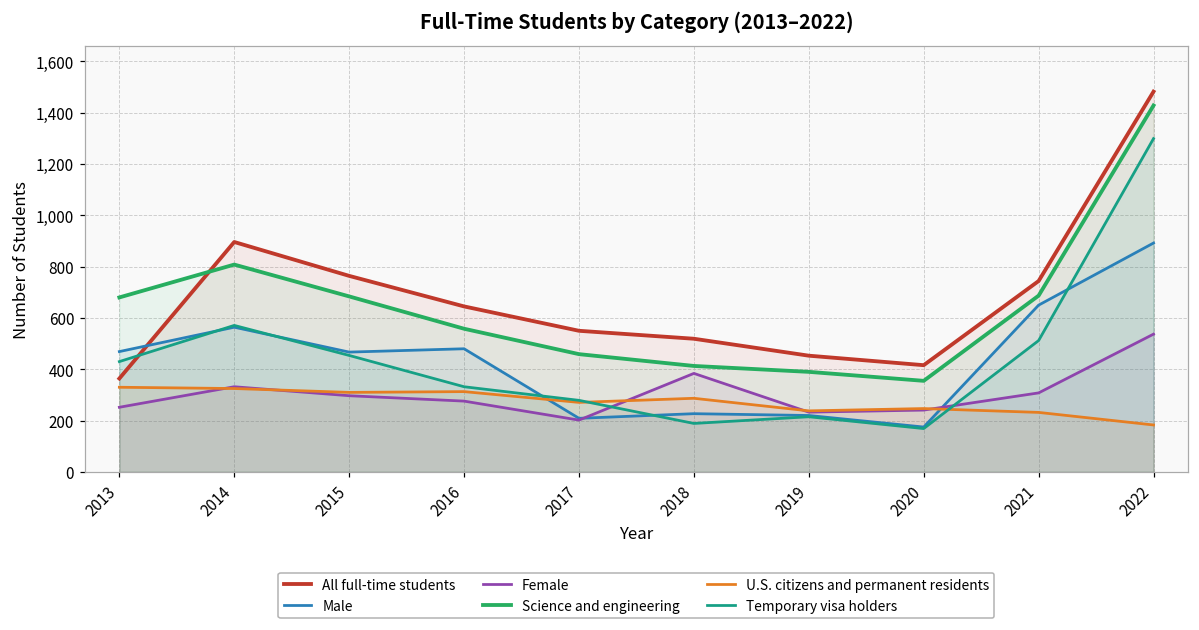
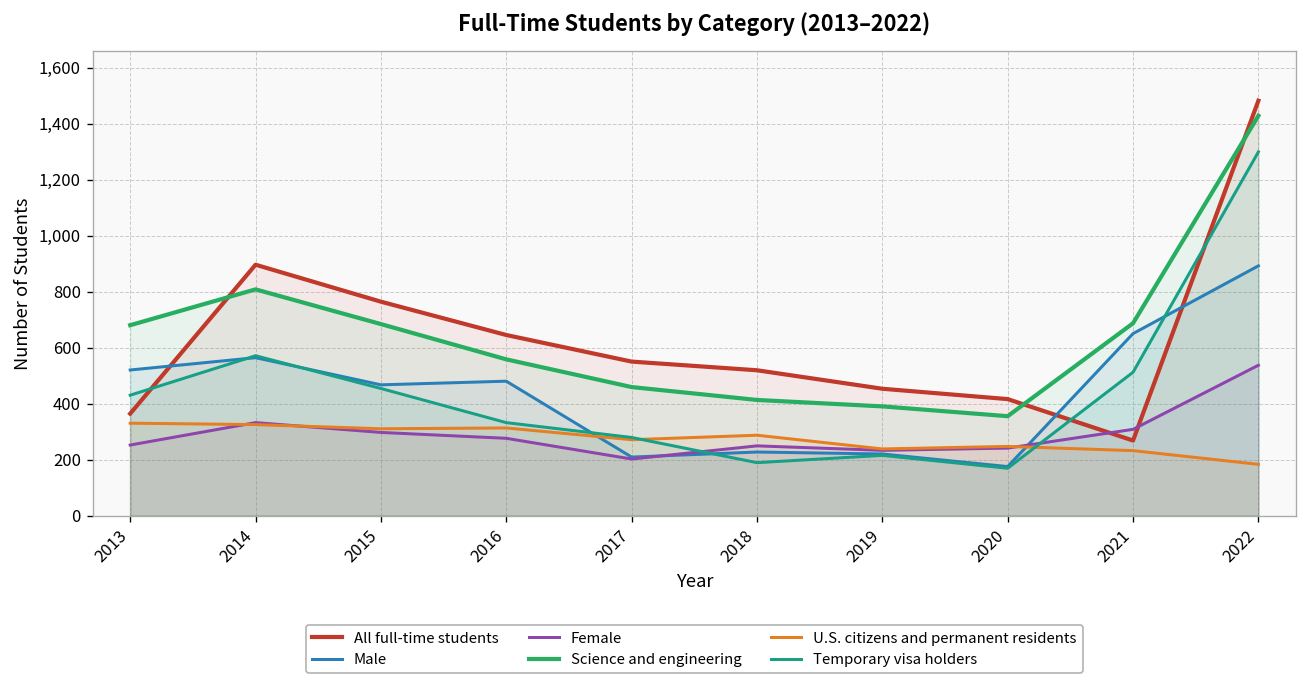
  {
    "All full-time students": {
      "2013": "360",
      "2014": "900",
      "2015": "760",
      "2016": "650",
      "2017": "550",
      "2018": "520",
      "2019": "450",
      "2020": "420",
-     "2021": "740",
+     "2021": "270",
      "2022": "1,480"
    },
    "Male": {
-     "2013": "470",
+     "2013": "520",
      "2015": "470",
      "2016": "480",
      "2018": "230",
      "2021": "650",
      "2022": "890"
    },
    "Female": {
      "2013": "250",
      "2015": "300",
      "2016": "280",
-     "2018": "380",
+     "2018": "250",
      "2021": "310",
      "2022": "540"
    },
    "U.S. citizens and permanent residents": {
      "2013": "330",
      "2015": "310",
      "2016": "310",
      "2018": "290",
      "2021": "230",
      "2022": "180"
    }
  }
